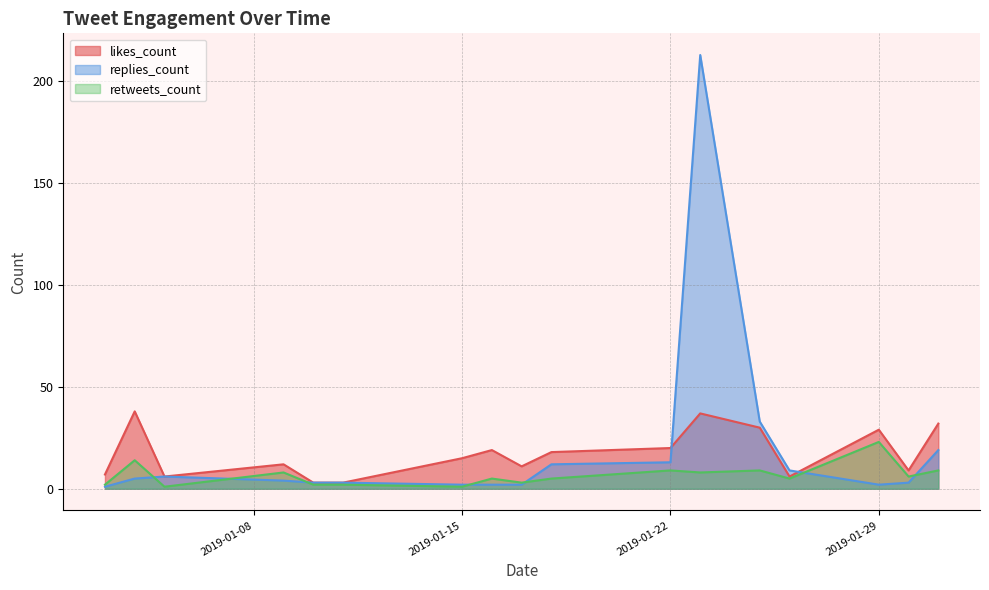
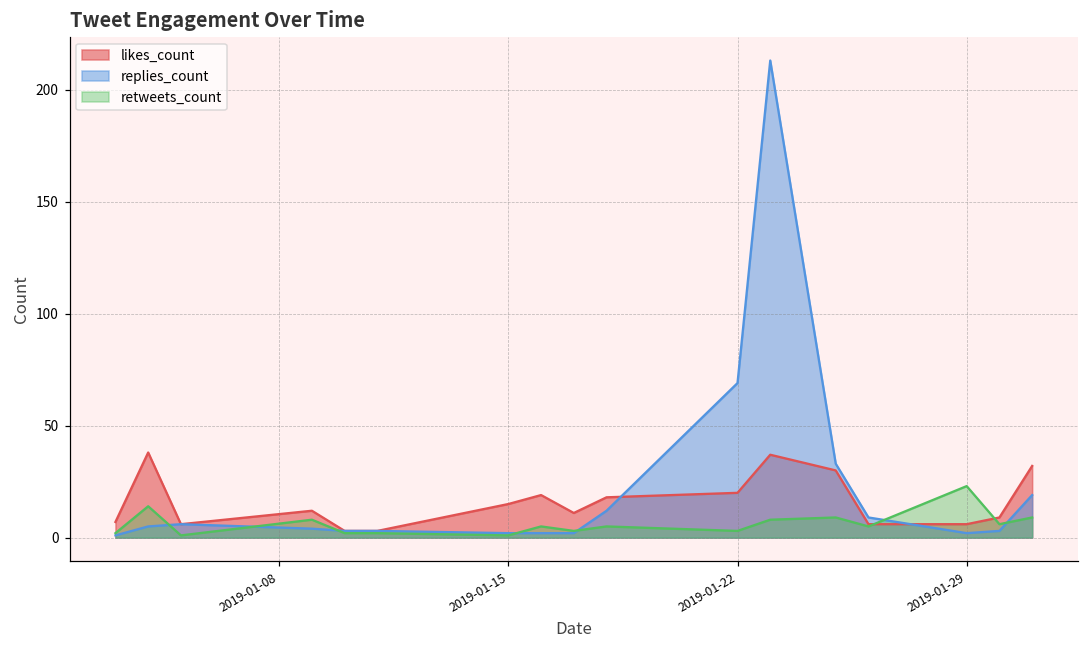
  {
    "likes_count": {
      "2019-01-15": 15,
      "2019-01-22": 20,
-     "2019-01-29": 29
+     "2019-01-29": 6
    },
    "replies_count": {
-     "2019-01-22": 13,
+     "2019-01-22": 69,
      "2019-01-29": 2
    },
    "retweets_count": {
-     "2019-01-22": 9,
+     "2019-01-22": 3,
      "2019-01-29": 23
    }
  }
